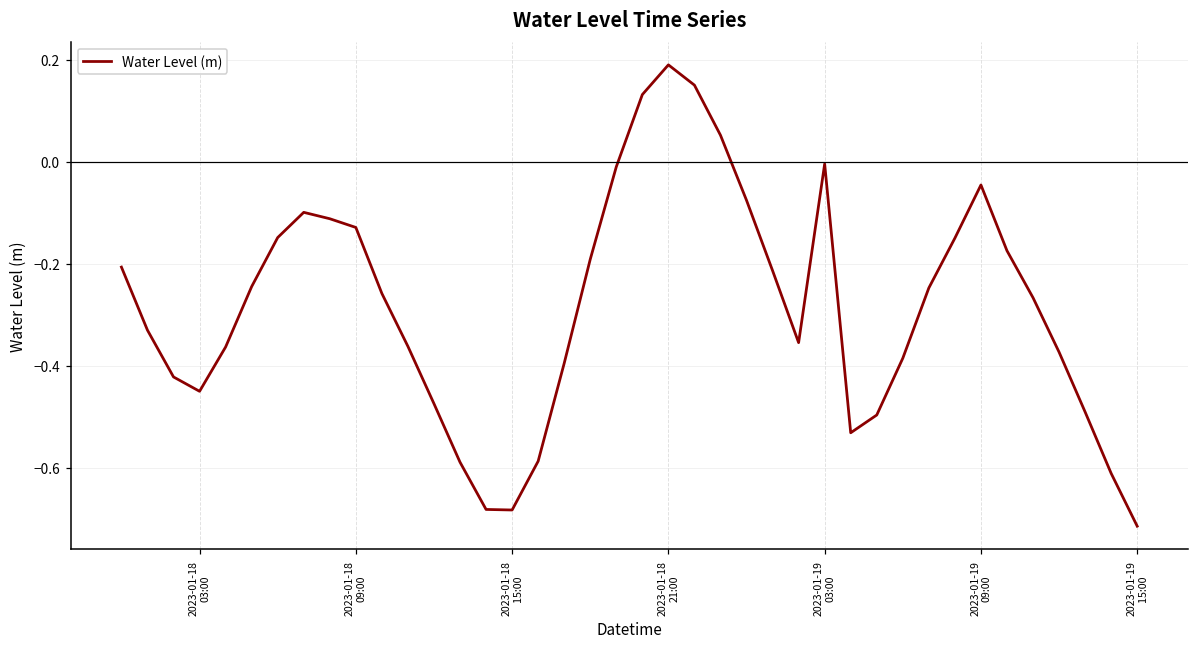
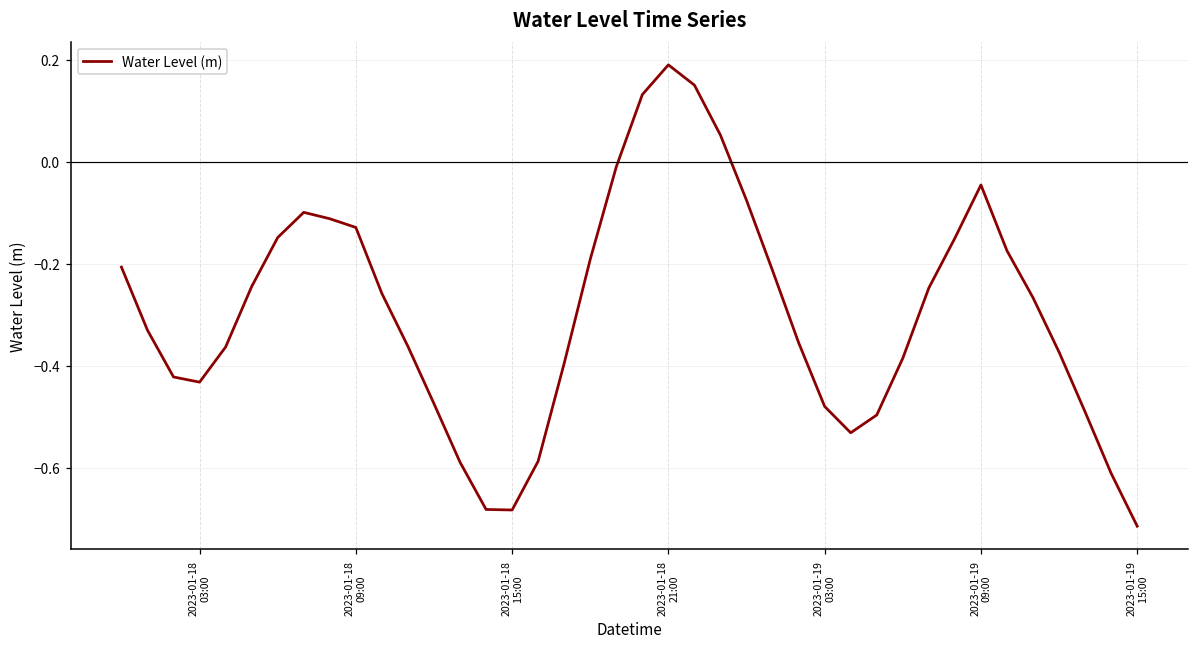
  {
-   "2023-01-18 03:00": -0.45,
+   "2023-01-18 03:00": -0.43,
    "2023-01-18 09:00": -0.13,
    "2023-01-18 15:00": -0.68,
    "2023-01-18 21:00": 0.19,
-   "2023-01-19 03:00": 0.00,
+   "2023-01-19 03:00": -0.48,
    "2023-01-19 09:00": -0.05,
    "2023-01-19 15:00": -0.71
  }
